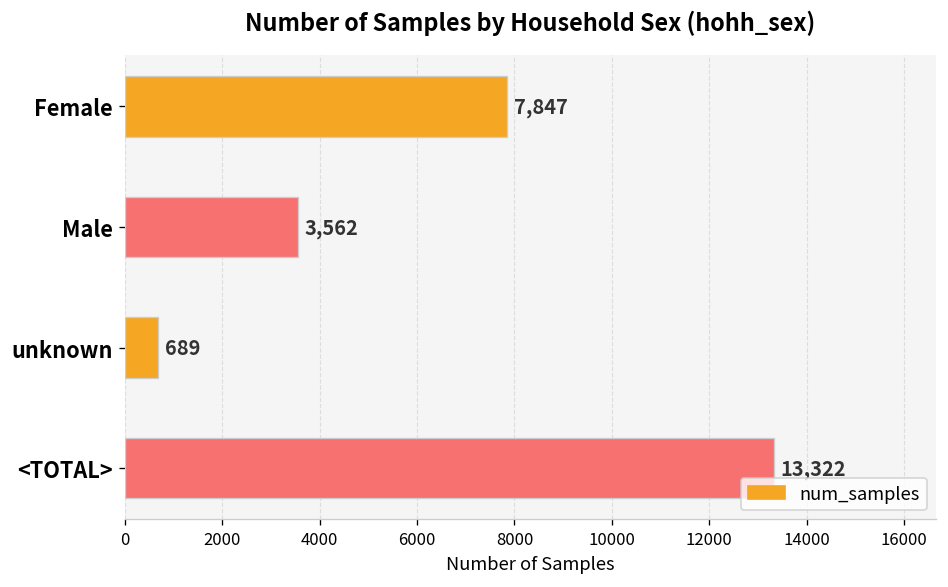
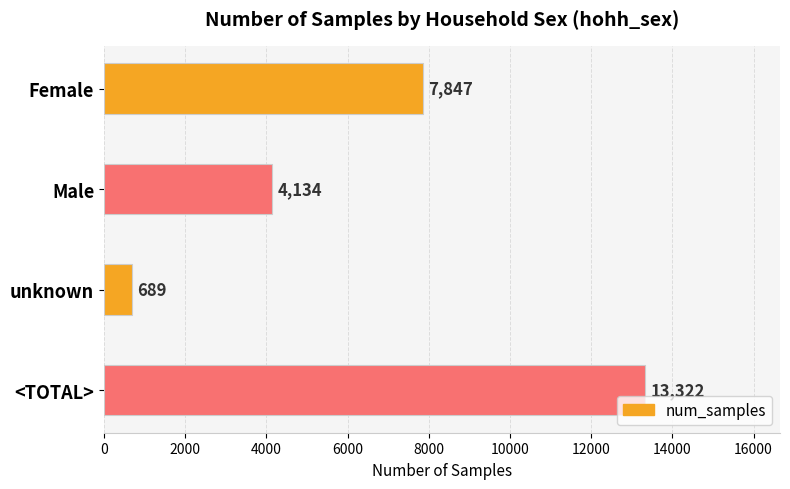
  {
    "Female": "7,847",
-   "Male": "3,562",
+   "Male": "4,134",
    "unknown": "689"
  }
